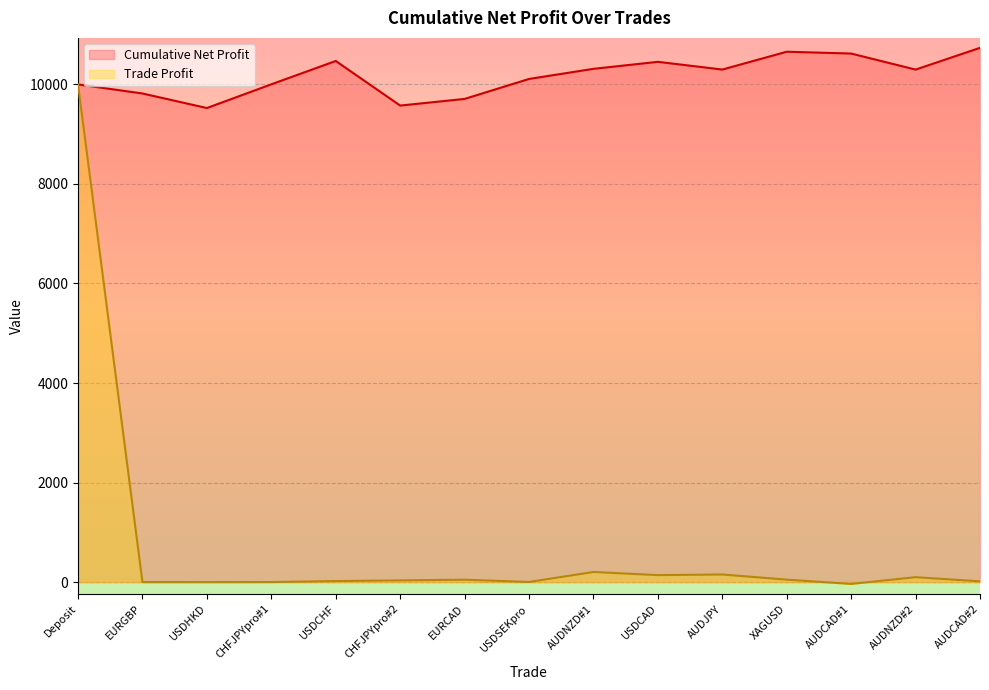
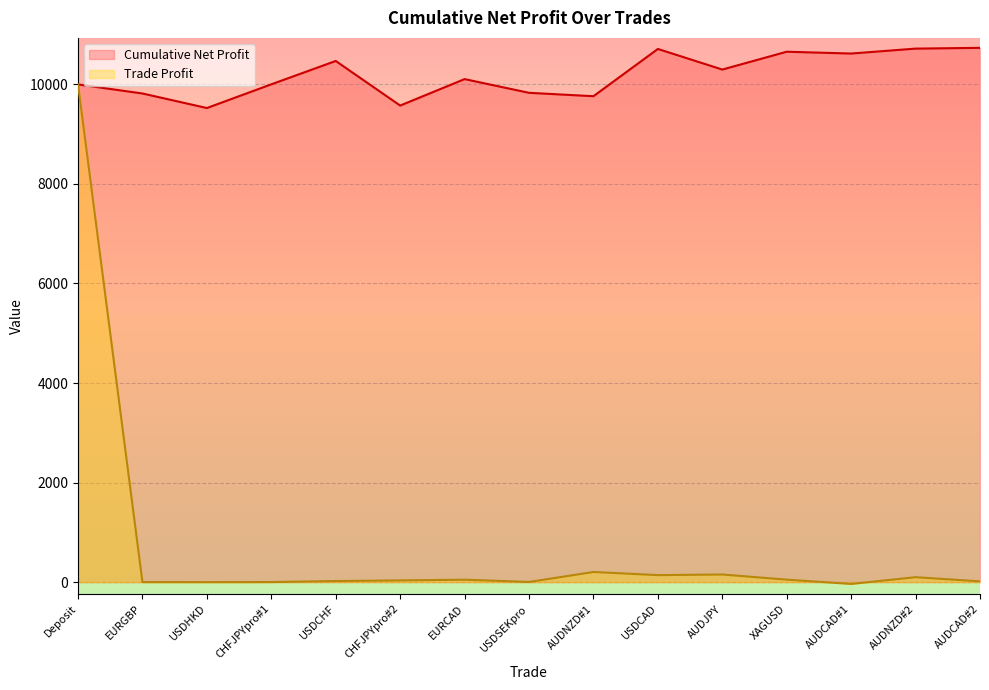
  {
    "Cumulative Net Profit": {
      "EURGBP": 9800,
      "USDHKD": 9500,
      "CHFJPYpro#1": 10000,
      "USDCHF": 10500,
      "CHFJPYpro#2": 9600,
-     "EURCAD": 9700,
-     "USDSEKpro": 10100,
-     "AUDNZD#1": 10300,
-     "USDCAD": 10500,
+     "EURCAD": 10100,
+     "USDSEKpro": 9800,
+     "AUDNZD#1": 9800,
+     "USDCAD": 10700,
      "AUDJPY": 10300,
      "XAGUSD": 10700,
      "AUDCAD#1": 10600,
-     "AUDNZD#2": 10300,
+     "AUDNZD#2": 10700,
      "AUDCAD#2": 10700
    }
  }
